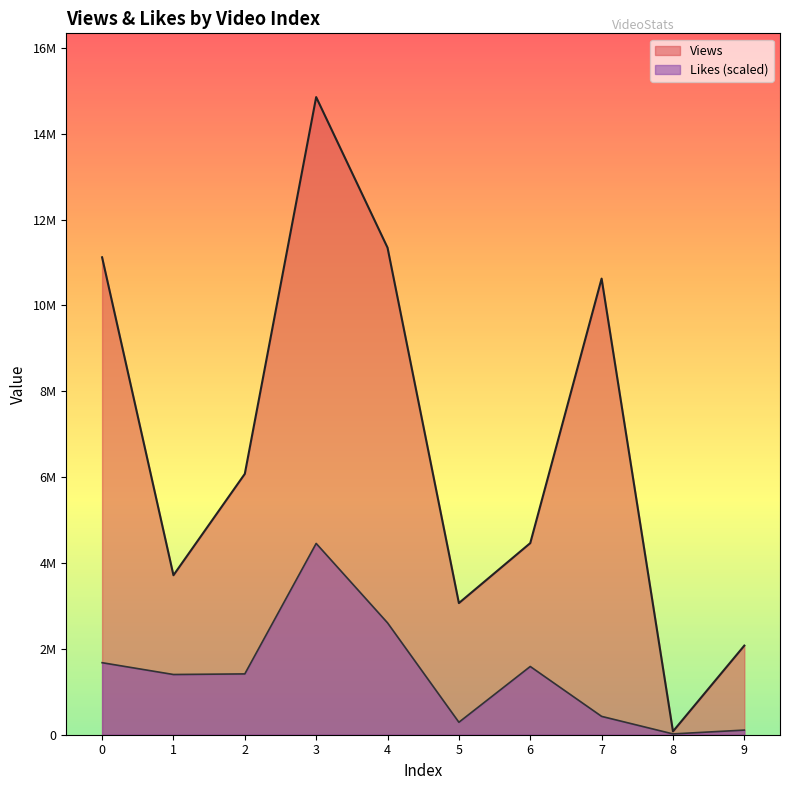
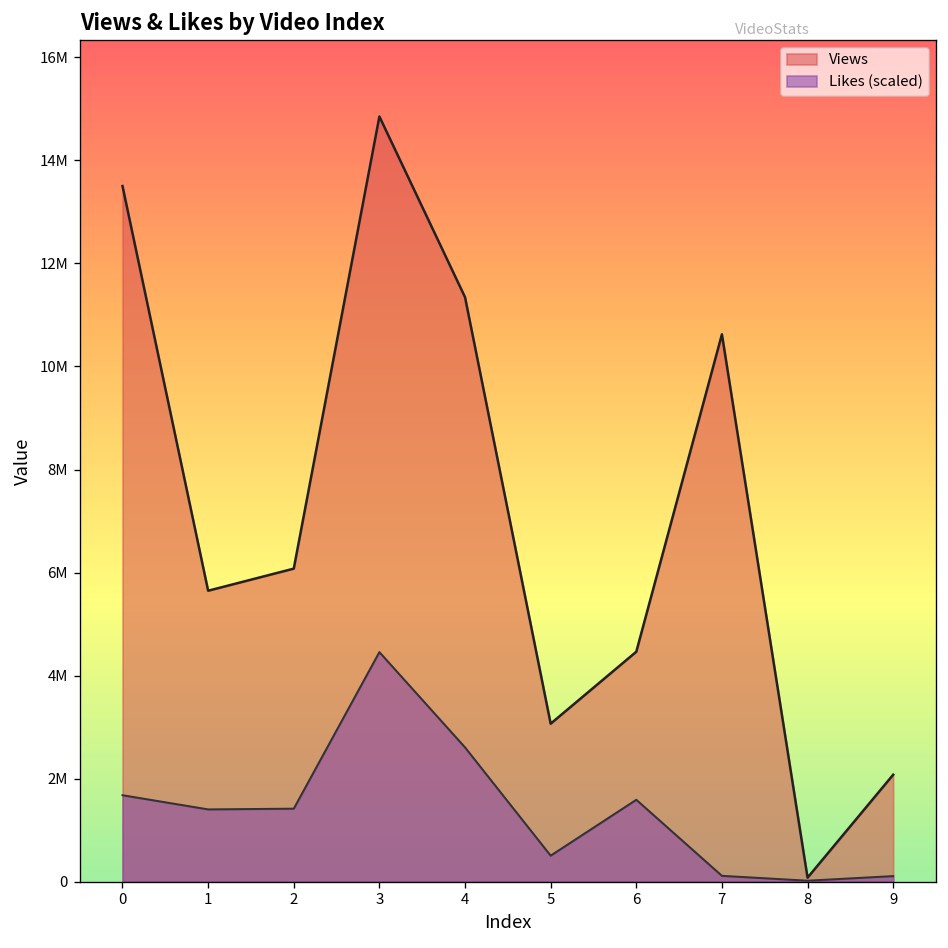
  {
    "Views": {
-     "0": 11100000,
-     "1": 3700000,
+     "0": 13500000,
+     "1": 5600000,
      "2": 6100000,
      "3": 14900000,
      "4": 11300000,
      "5": 3100000,
      "6": 4500000,
      "7": 10600000,
      "9": 2100000
    },
    "Likes (scaled)": {
      "0": 1700000,
      "1": 1400000,
      "2": 1400000,
      "3": 4500000,
      "4": 2600000,
-     "5": 300000,
+     "5": 500000,
      "6": 1600000,
-     "7": 400000,
+     "7": 100000,
      "9": 100000
    }
  }
